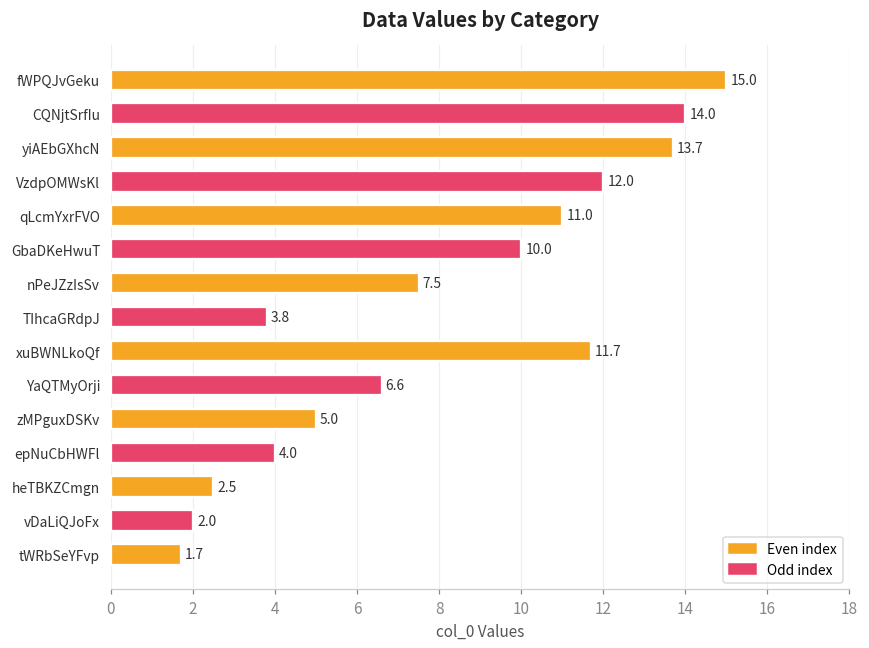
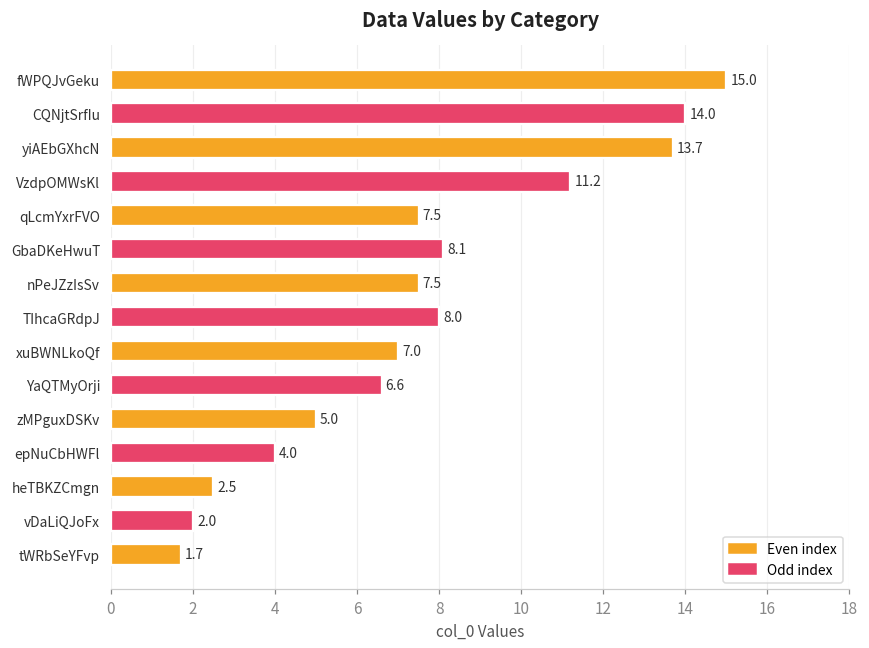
  {
    "fWPQJvGeku": 15.0,
    "CQNjtSrfIu": 14.0,
    "yiAEbGXhcN": 13.7,
-   "VzdpOMWsKl": 12.0,
-   "qLcmYxrFVO": 11.0,
-   "GbaDKeHwuT": 10.0,
+   "VzdpOMWsKl": 11.2,
+   "qLcmYxrFVO": 7.5,
+   "GbaDKeHwuT": 8.1,
    "nPeJZzIsSv": 7.5,
-   "TIhcaGRdpJ": 3.8,
-   "xuBWNLkoQf": 11.7,
+   "TIhcaGRdpJ": 8.0,
+   "xuBWNLkoQf": 7.0,
    "YaQTMyOrji": 6.6,
    "zMPguxDSKv": 5.0,
    "epNuCbHWFl": 4.0,
    "heTBKZCmgn": 2.5,
    "vDaLiQJoFx": 2.0,
    "tWRbSeYFvp": 1.7
  }
